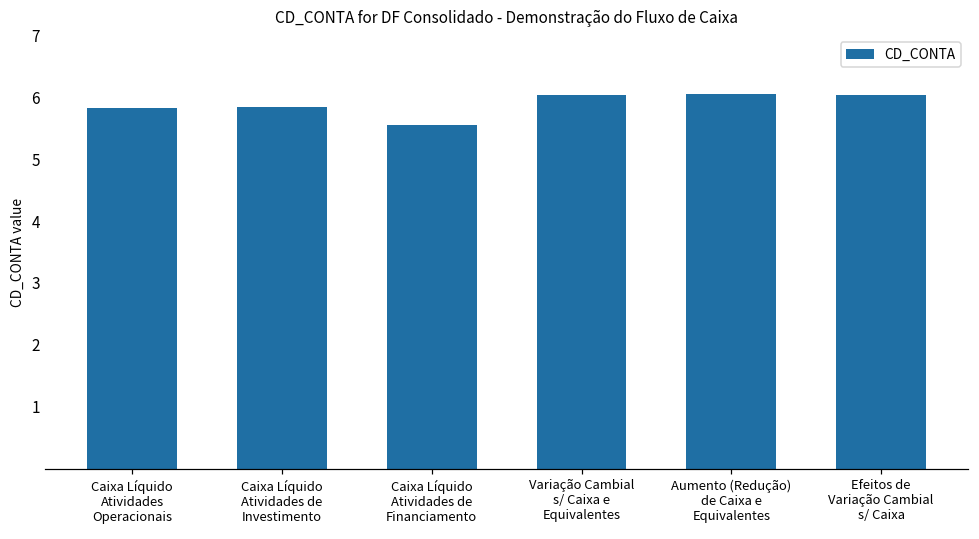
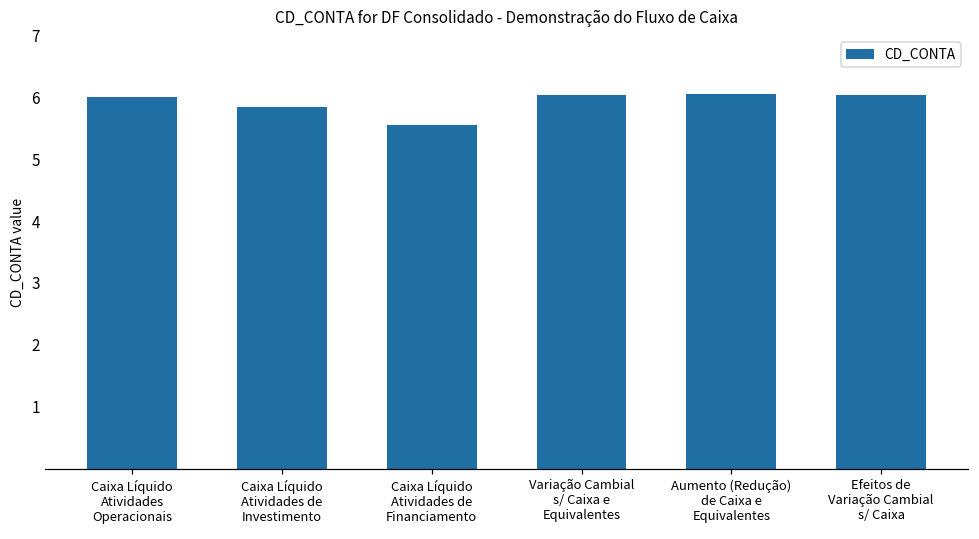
  {
-   "Caixa Líquido Atividades Operacionais": 5.8,
+   "Caixa Líquido Atividades Operacionais": 6.0,
    "Caixa Líquido Atividades de Investimento": 5.9,
    "Caixa Líquido Atividades de Financiamento": 5.6,
    "Variação Cambial s/ Caixa e Equivalentes": 6.0,
    "Aumento (Redução) de Caixa e Equivalentes": 6.1,
    "Efeitos de Variação Cambial s/ Caixa": 6.0
  }
